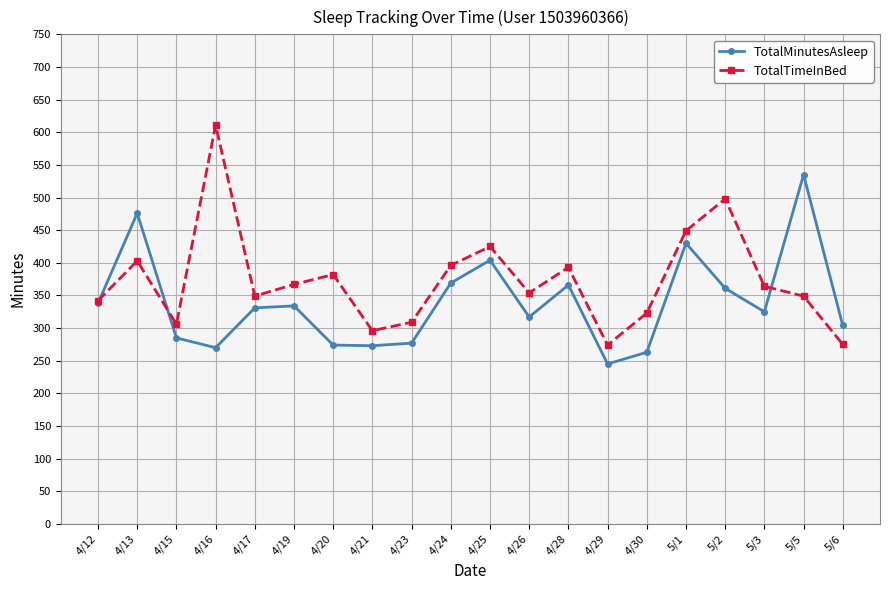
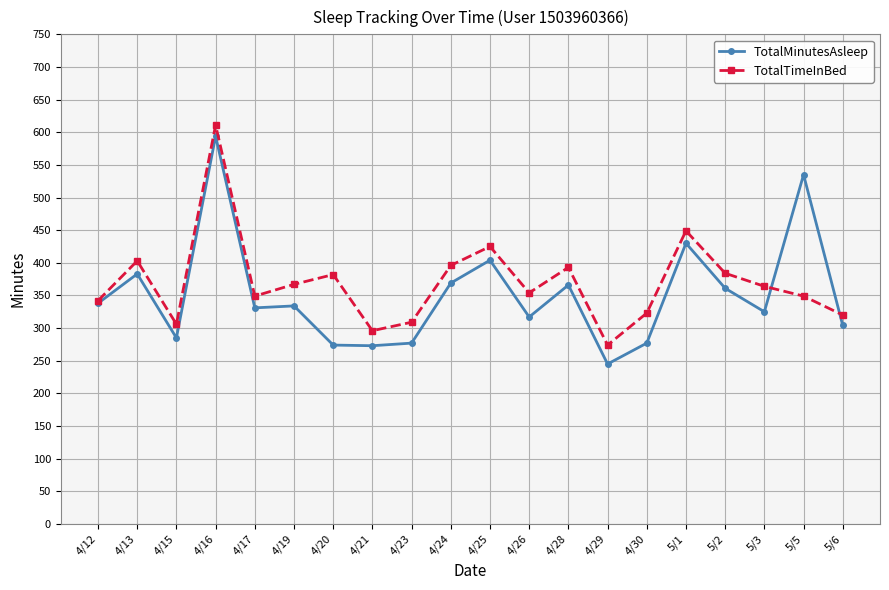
  {
    "TotalMinutesAsleep": {
      "4/12": 340,
-     "4/13": 480,
+     "4/13": 380,
      "4/15": 290,
-     "4/16": 270,
+     "4/16": 590,
      "4/17": 330,
      "4/19": 330,
      "4/20": 270,
      "4/21": 270,
      "4/23": 280,
      "4/24": 370,
      "4/25": 400,
      "4/26": 320,
      "4/28": 370,
      "4/29": 250,
-     "4/30": 260,
+     "4/30": 280,
      "5/1": 430,
      "5/2": 360,
      "5/3": 330,
      "5/5": 540,
      "5/6": 300
    },
    "TotalTimeInBed": {
      "4/12": 340,
      "4/13": 400,
      "4/15": 310,
      "4/16": 610,
      "4/17": 350,
      "4/19": 370,
      "4/20": 380,
      "4/21": 300,
      "4/23": 310,
      "4/24": 400,
      "4/25": 430,
      "4/26": 350,
      "4/28": 390,
      "4/29": 270,
      "4/30": 320,
      "5/1": 450,
-     "5/2": 500,
+     "5/2": 380,
      "5/3": 360,
      "5/5": 350,
-     "5/6": 280
+     "5/6": 320
    }
  }
